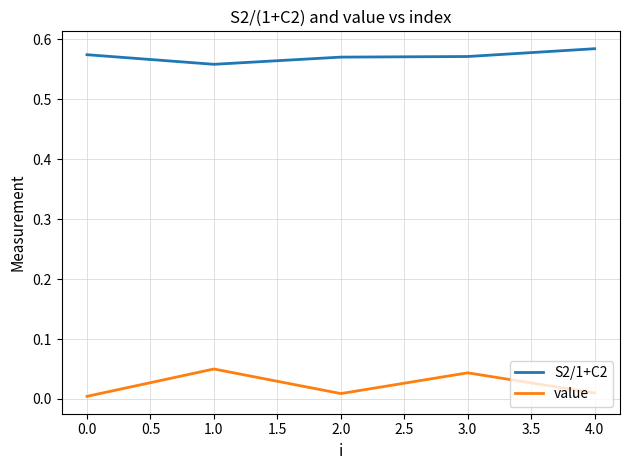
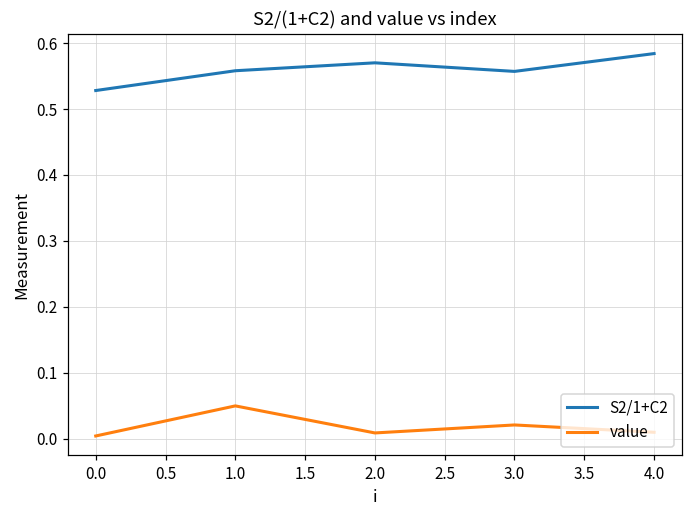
  {
    "S2/1+C2": {
-     "0.0": 0.57,
+     "0.0": 0.53,
      "1.0": 0.56,
      "2.0": 0.57,
-     "3.0": 0.57,
+     "3.0": 0.56,
      "4.0": 0.58
    },
    "value": {
      "0.0": 0.00,
      "1.0": 0.05,
      "2.0": 0.01,
-     "3.0": 0.04
+     "3.0": 0.02
    }
  }
